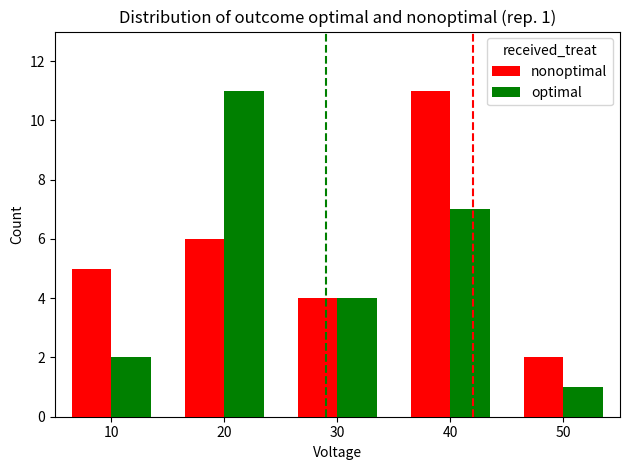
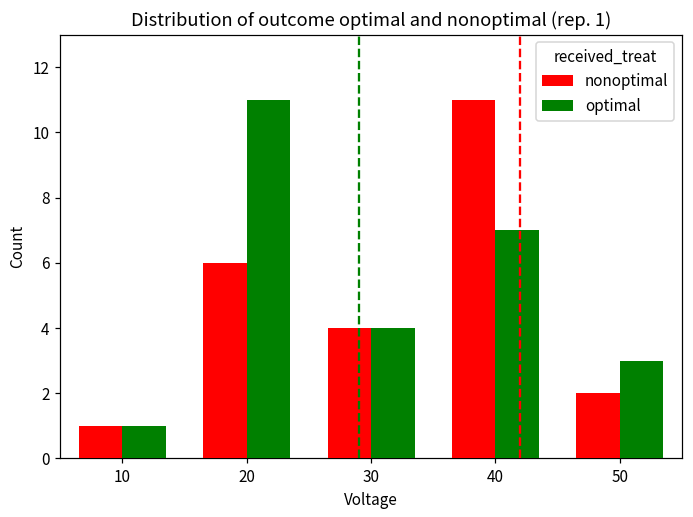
  {
    "nonoptimal": {
-     "10": 5,
+     "10": 1,
      "20": 6,
      "30": 4,
      "40": 11,
      "50": 2
    },
    "optimal": {
-     "10": 2,
+     "10": 1,
      "20": 11,
      "30": 4,
      "40": 7,
-     "50": 1
+     "50": 3
    }
  }
